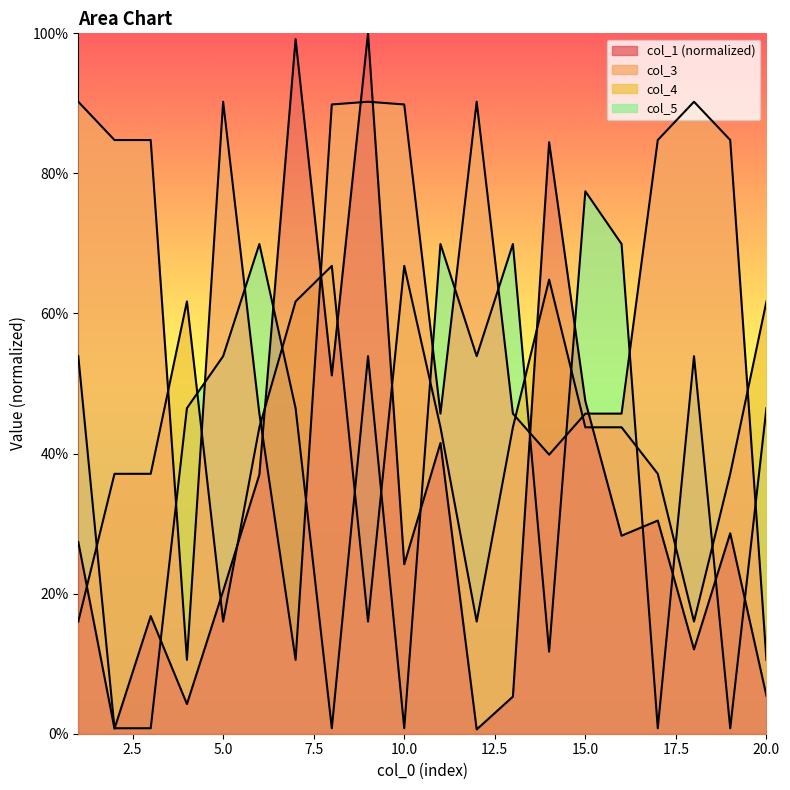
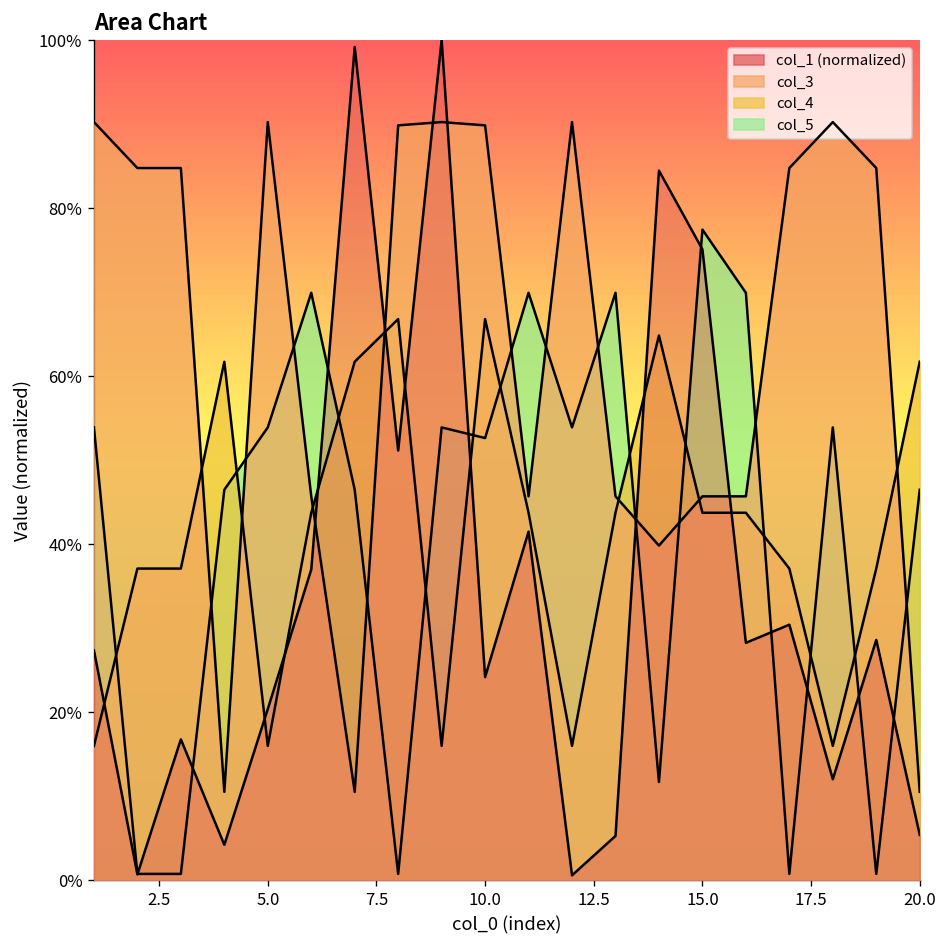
  {
    "col_5": {
      "5.0": "54%",
-     "10.0": "1%",
+     "10.0": "53%",
      "15.0": "77%",
      "20.0": "46%"
    },
    "col_1 (normalized)": {
      "5.0": "20%",
      "10.0": "24%",
-     "15.0": "47%",
+     "15.0": "75%",
      "20.0": "5%"
    }
  }
